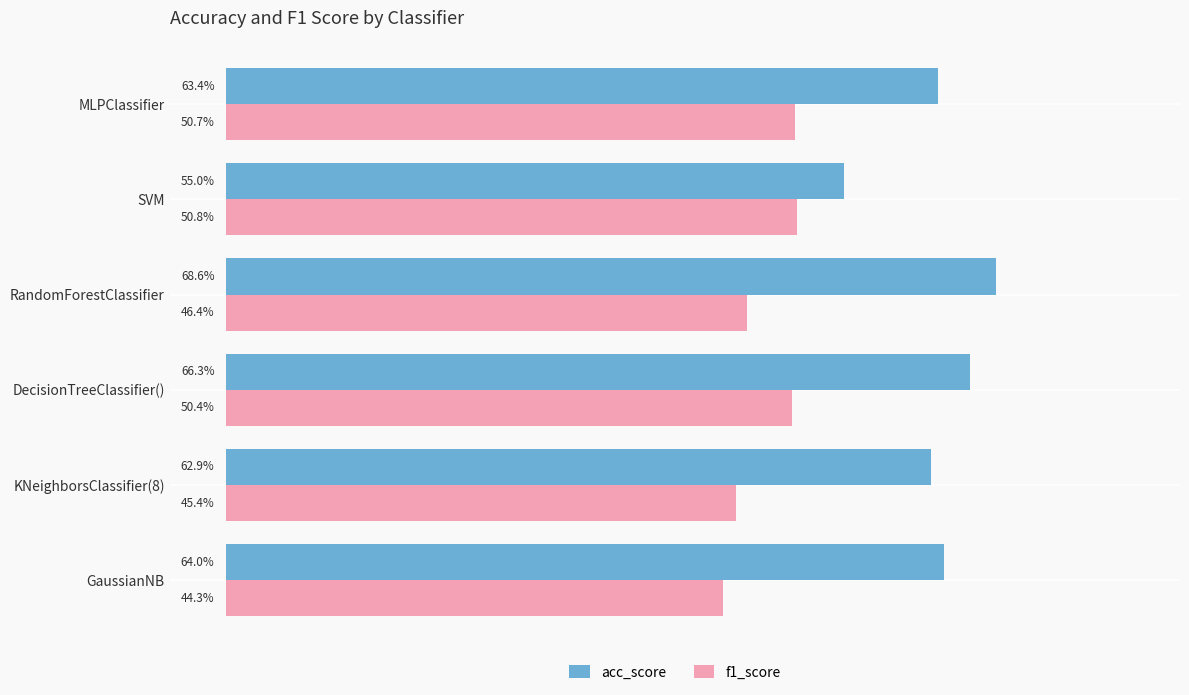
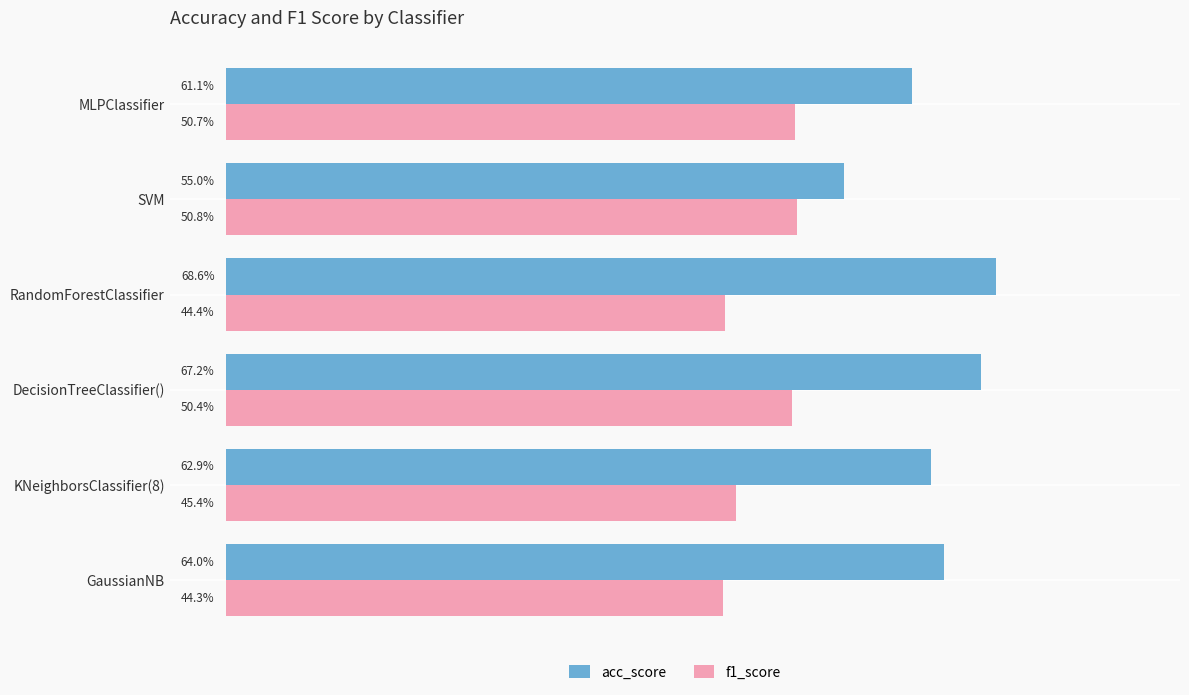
  {
    "acc_score": {
-     "MLPClassifier": "63.4%",
-     "DecisionTreeClassifier()": "66.3%"
+     "MLPClassifier": "61.1%",
+     "DecisionTreeClassifier()": "67.2%"
    },
    "f1_score": {
-     "RandomForestClassifier": "46.4%"
+     "RandomForestClassifier": "44.4%"
    }
  }
